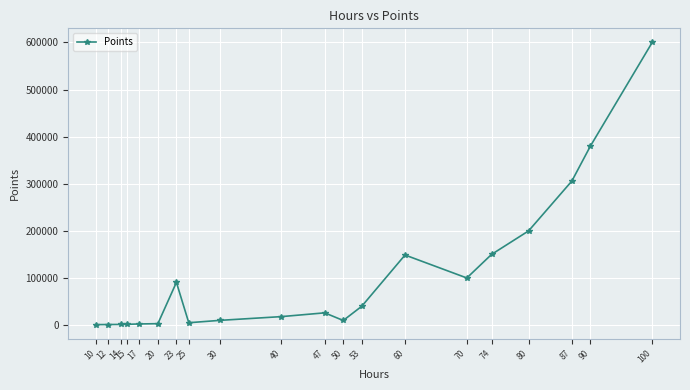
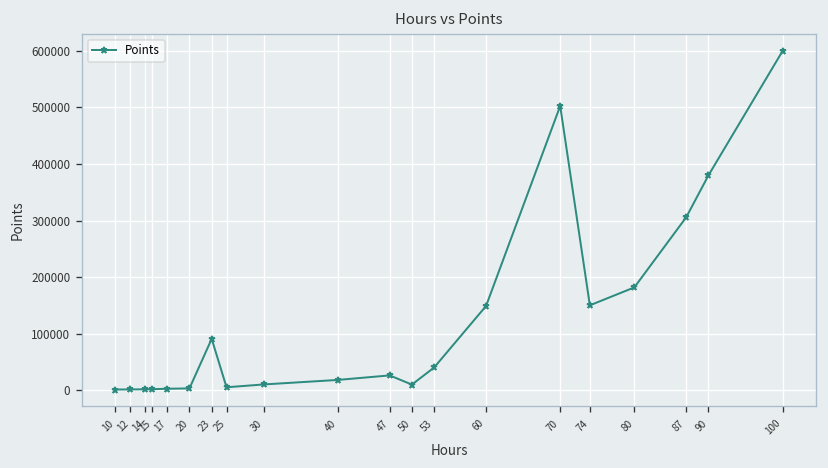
  {
    "10": 0,
    "12": 0,
    "14": 0,
    "15": 0,
    "17": 0,
    "20": 0,
    "23": 90000,
    "25": 10000,
    "30": 10000,
    "40": 20000,
    "47": 30000,
    "50": 10000,
    "53": 40000,
    "60": 150000,
-   "70": 100000,
+   "70": 500000,
    "74": 150000,
-   "80": 200000,
+   "80": 180000,
    "87": 310000,
    "90": 380000,
    "100": 600000
  }
